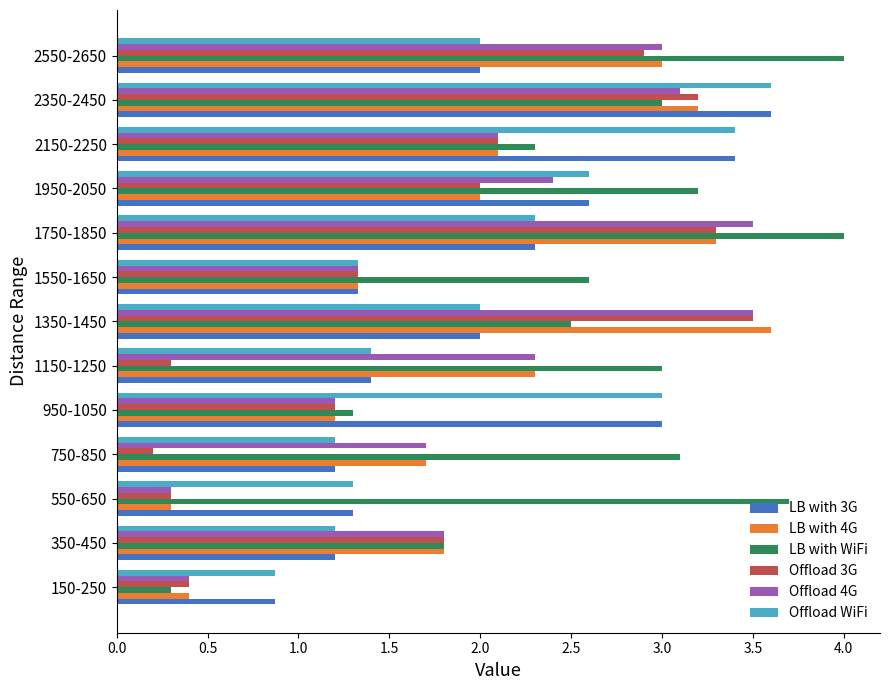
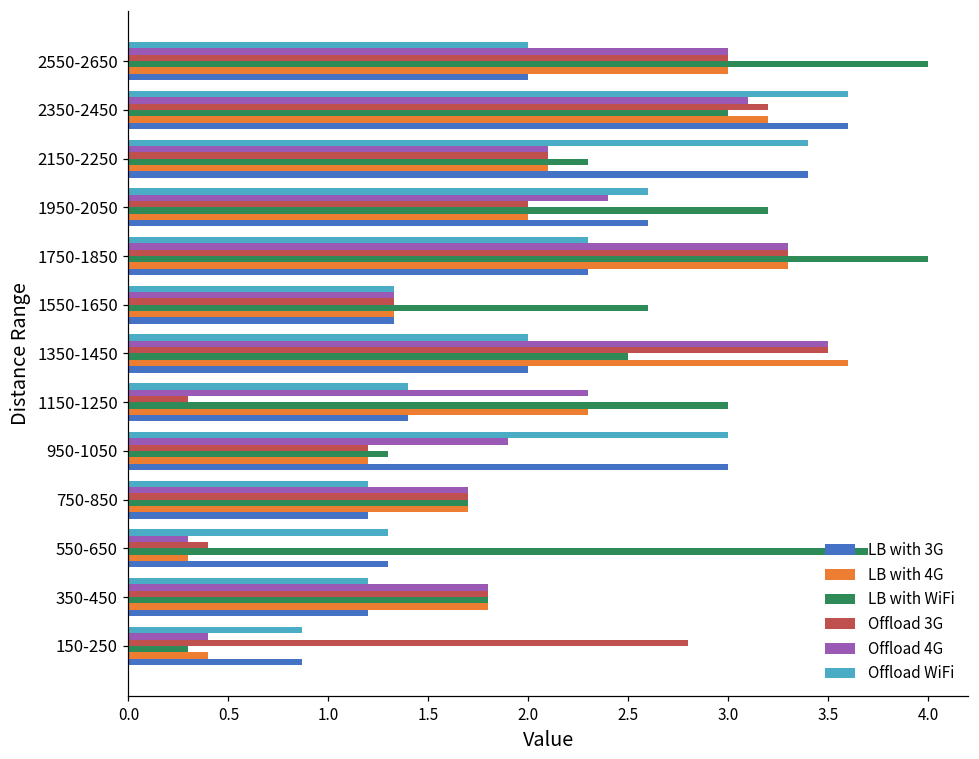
  {
    "LB with 4G": {
      "2550-2650": 3.0,
      "2350-2450": 3.2,
      "2150-2250": 2.1,
      "1950-2050": 2.0,
      "1750-1850": 3.3,
      "1550-1650": 1.33,
      "1350-1450": 3.6,
      "1150-1250": 2.3,
      "950-1050": 1.2,
      "750-850": 1.7,
      "550-650": 0.3,
      "350-450": 1.8,
      "150-250": 0.4
    },
    "LB with WiFi": {
      "2550-2650": 4.0,
      "2350-2450": 3.0,
      "2150-2250": 2.3,
      "1950-2050": 3.2,
      "1750-1850": 4.0,
      "1550-1650": 2.6,
      "1350-1450": 2.5,
      "1150-1250": 3.0,
      "950-1050": 1.3,
-     "750-850": 3.1,
+     "750-850": 1.7,
      "550-650": 3.7,
      "350-450": 1.8,
      "150-250": 0.3
    },
    "Offload 3G": {
-     "2550-2650": 2.9,
+     "2550-2650": 3.0,
      "2350-2450": 3.2,
      "2150-2250": 2.1,
      "1950-2050": 2.0,
      "1750-1850": 3.3,
      "1550-1650": 1.33,
      "1350-1450": 3.5,
      "1150-1250": 0.3,
      "950-1050": 1.2,
-     "750-850": 0.2,
-     "550-650": 0.3,
+     "750-850": 1.7,
+     "550-650": 0.4,
      "350-450": 1.8,
-     "150-250": 0.4
+     "150-250": 2.8
    },
    "Offload 4G": {
      "2550-2650": 3.0,
      "2350-2450": 3.1,
      "2150-2250": 2.1,
      "1950-2050": 2.4,
-     "1750-1850": 3.5,
+     "1750-1850": 3.3,
      "1550-1650": 1.33,
      "1350-1450": 3.5,
      "1150-1250": 2.3,
-     "950-1050": 1.2,
+     "950-1050": 1.9,
      "750-850": 1.7,
      "550-650": 0.3,
      "350-450": 1.8,
      "150-250": 0.4
    }
  }
